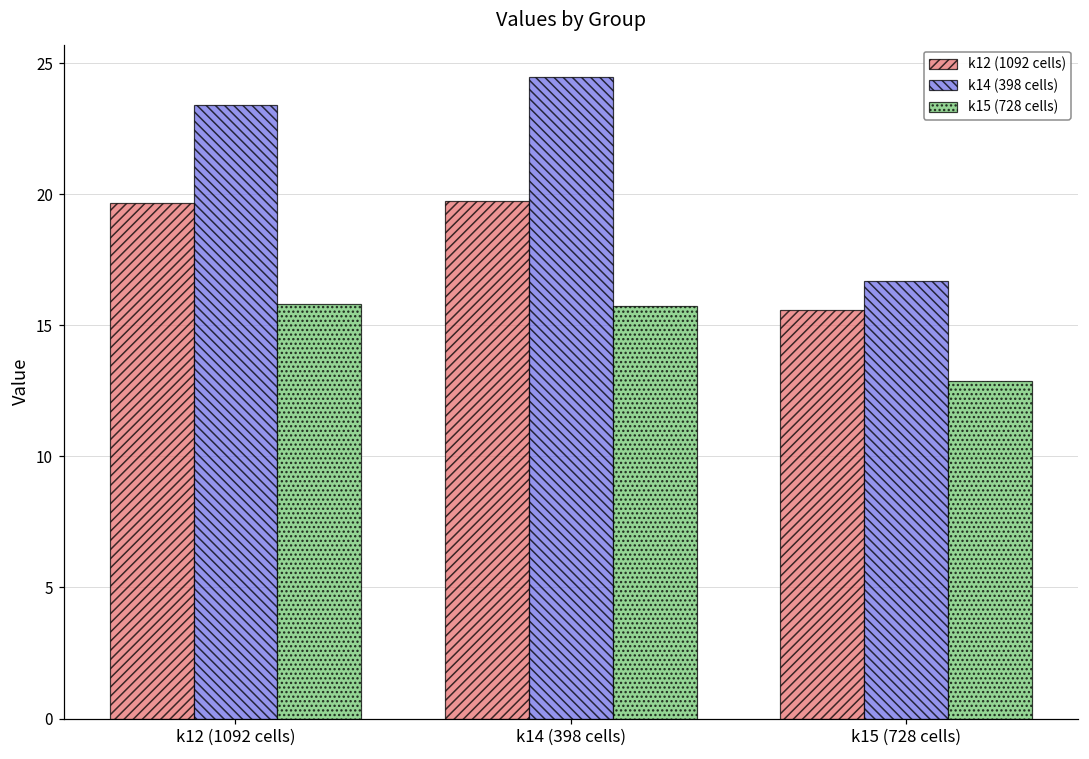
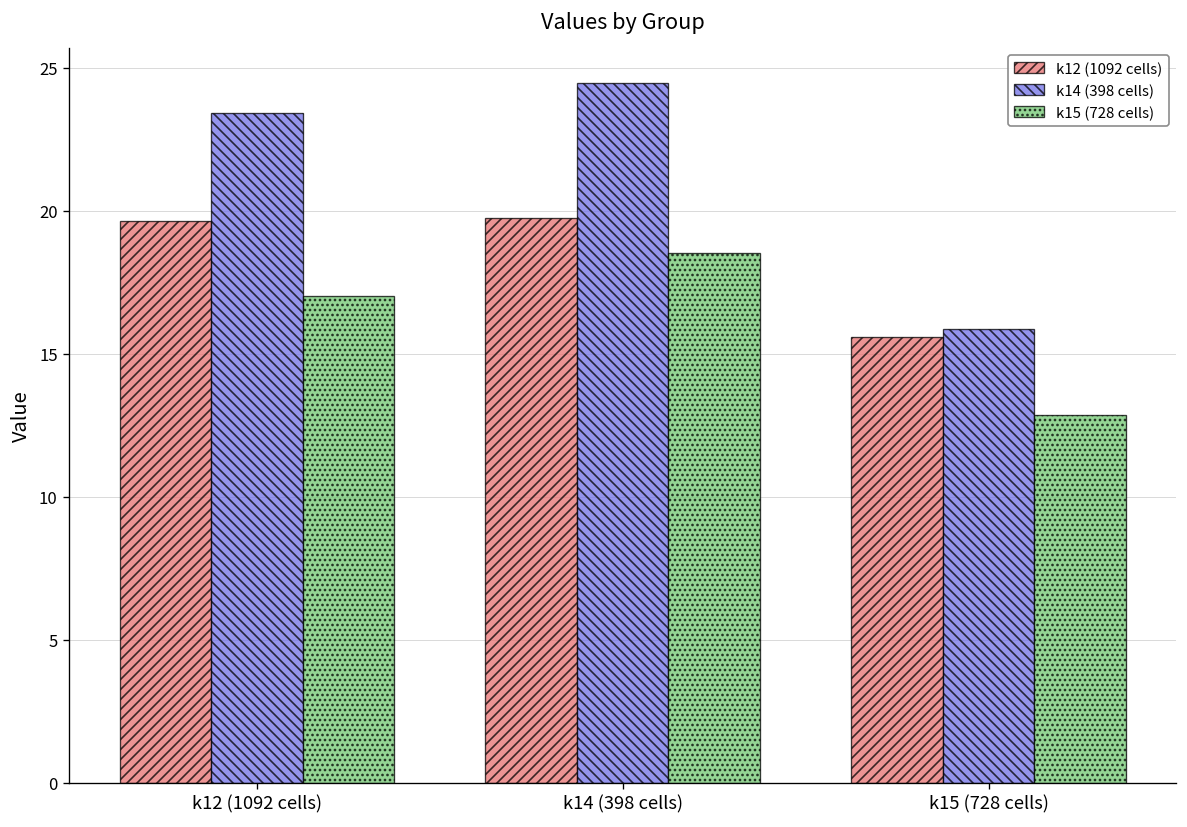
  {
    "k12 (1092 cells)": {
      "k12 (1092 cells)": 19.6,
      "k14 (398 cells)": 19.7,
      "k15 (728 cells)": 15.6
    },
    "k14 (398 cells)": {
      "k12 (1092 cells)": 23.4,
      "k14 (398 cells)": 24.5,
-     "k15 (728 cells)": 16.7
+     "k15 (728 cells)": 15.9
    },
    "k15 (728 cells)": {
-     "k12 (1092 cells)": 15.8,
-     "k14 (398 cells)": 15.7,
+     "k12 (1092 cells)": 17.0,
+     "k14 (398 cells)": 18.5,
      "k15 (728 cells)": 12.9
    }
  }
